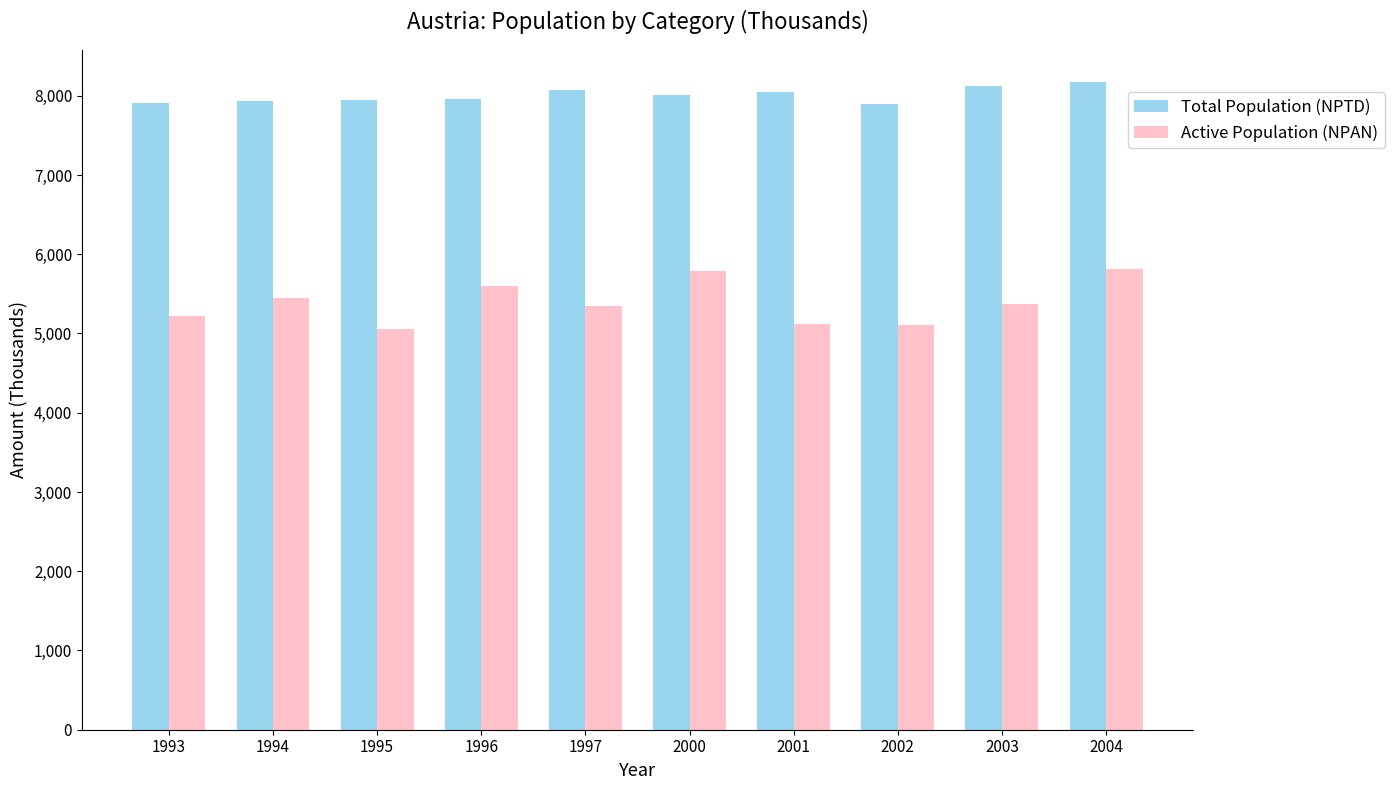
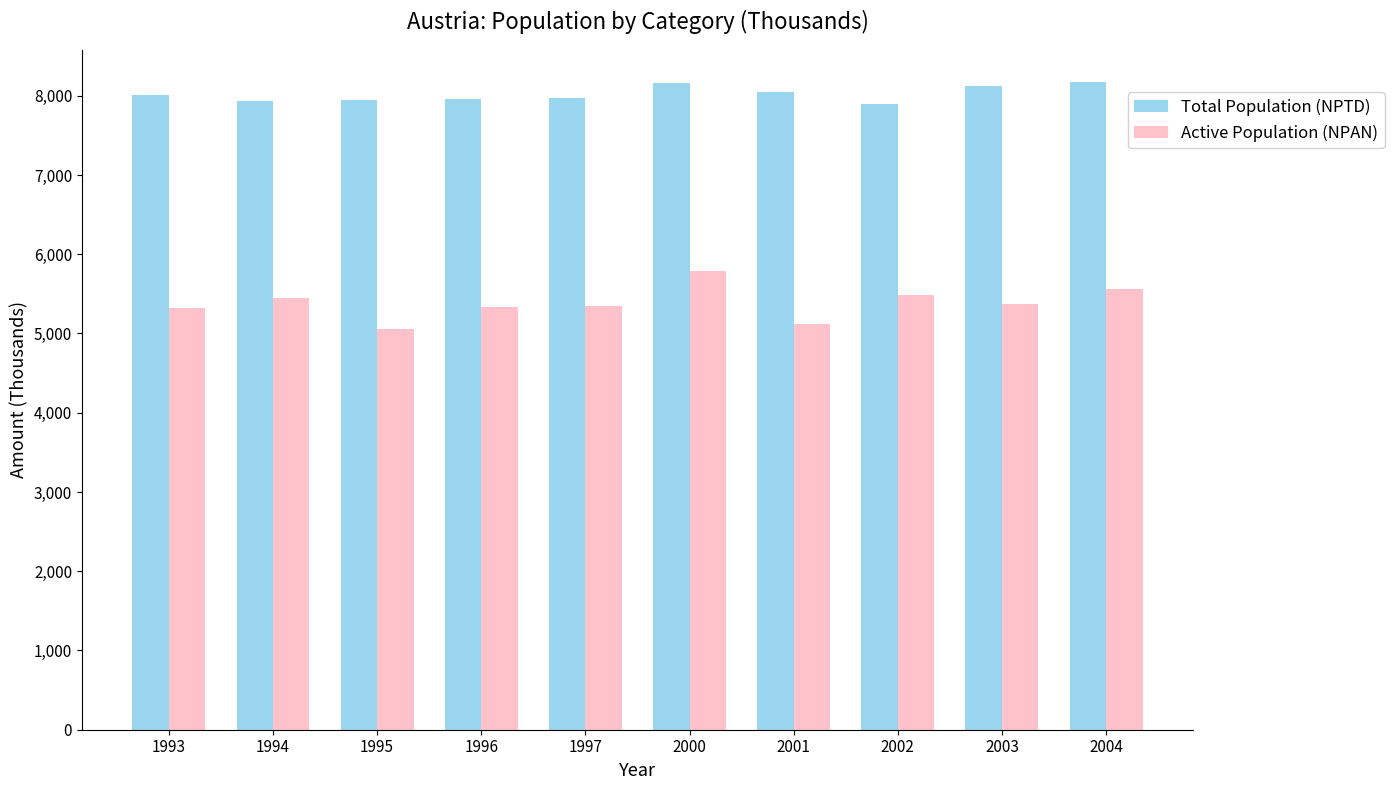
  {
    "Total Population (NPTD)": {
-     "1993": "7,900",
+     "1993": "8,000",
      "1994": "7,900",
      "1995": "7,900",
      "1996": "8,000",
-     "1997": "8,100",
-     "2000": "8,000",
+     "1997": "8,000",
+     "2000": "8,200",
      "2001": "8,000",
      "2002": "7,900",
      "2003": "8,100",
      "2004": "8,200"
    },
    "Active Population (NPAN)": {
-     "1993": "5,200",
+     "1993": "5,300",
      "1994": "5,400",
      "1995": "5,100",
-     "1996": "5,600",
+     "1996": "5,300",
      "1997": "5,300",
      "2000": "5,800",
      "2001": "5,100",
-     "2002": "5,100",
+     "2002": "5,500",
      "2003": "5,400",
-     "2004": "5,800"
+     "2004": "5,600"
    }
  }
